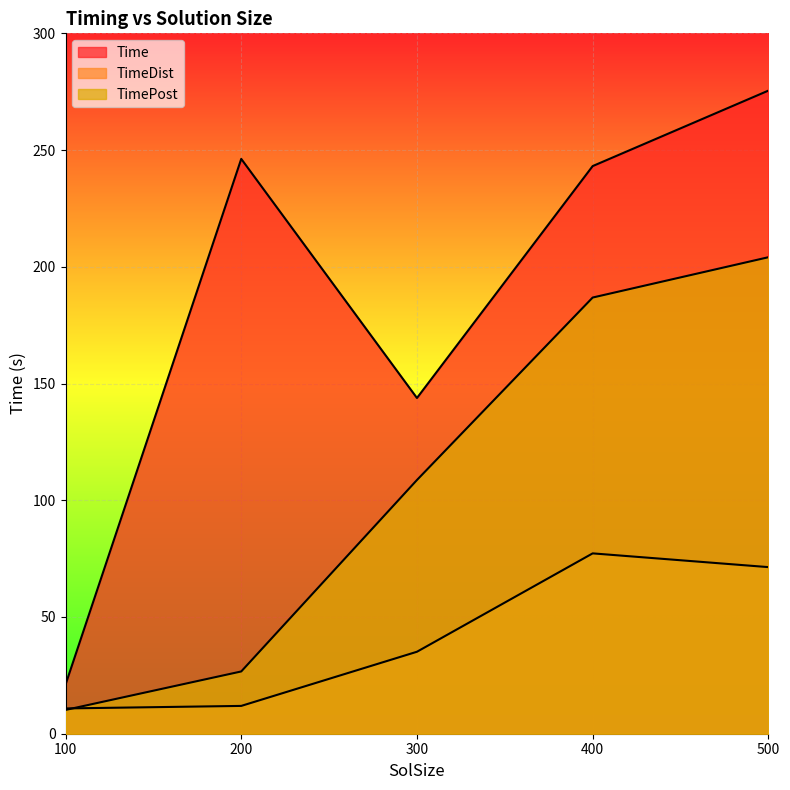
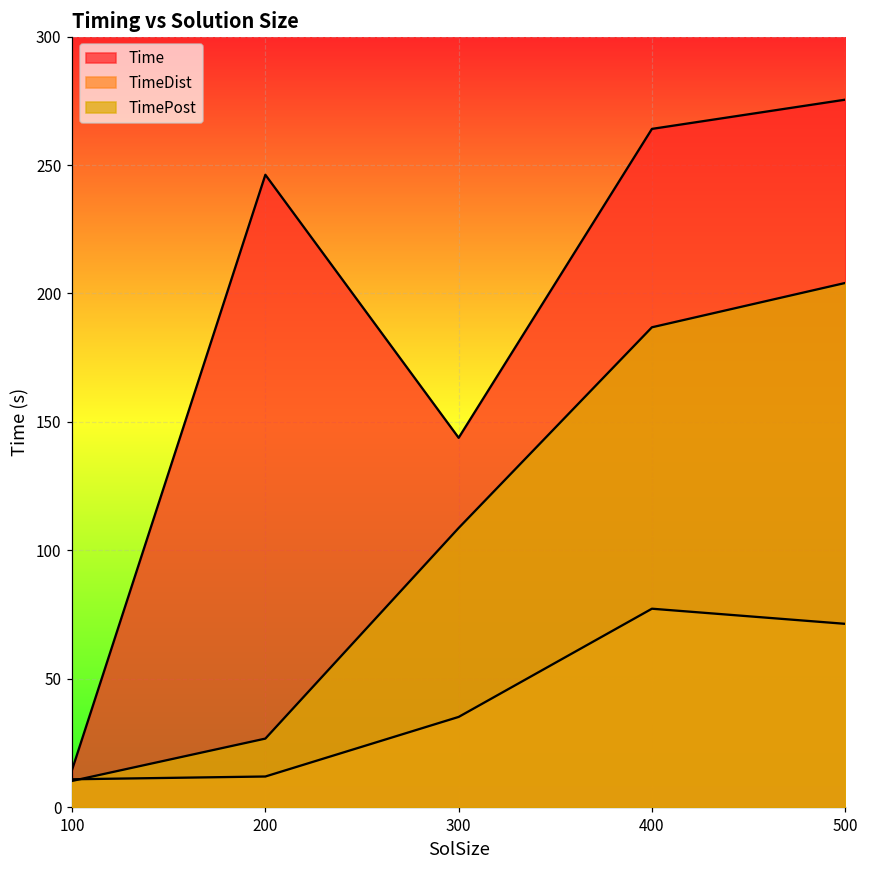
  {
    "Time": {
-     "100": 21,
+     "100": 15,
      "200": 246,
      "300": 144,
-     "400": 243,
+     "400": 264,
      "500": 275
    }
  }
